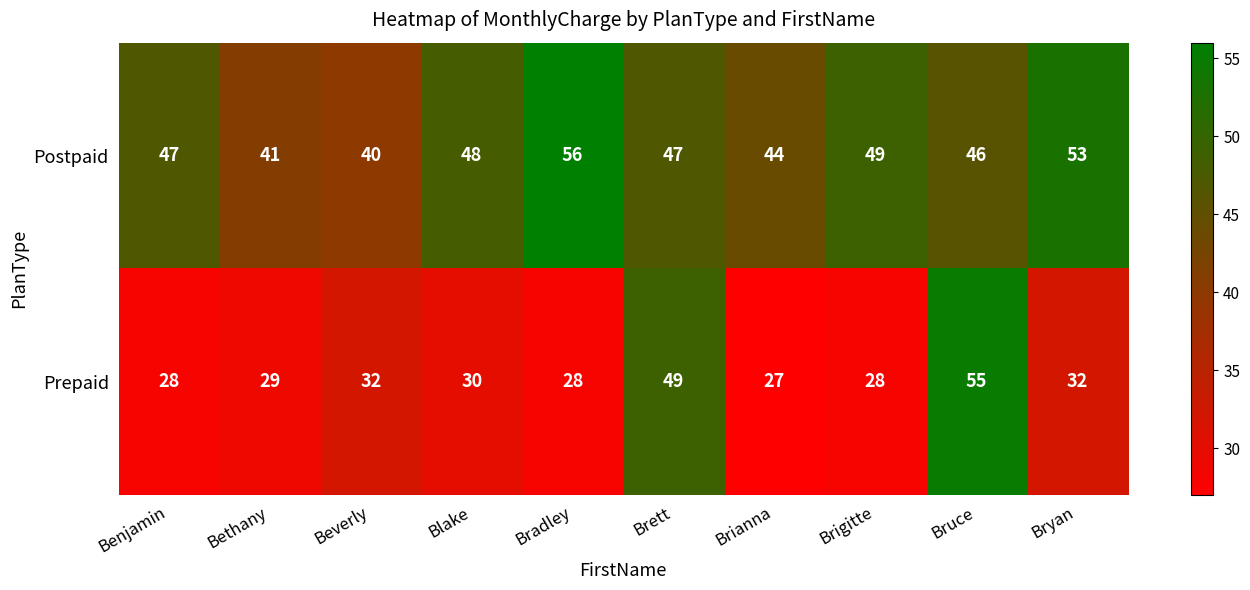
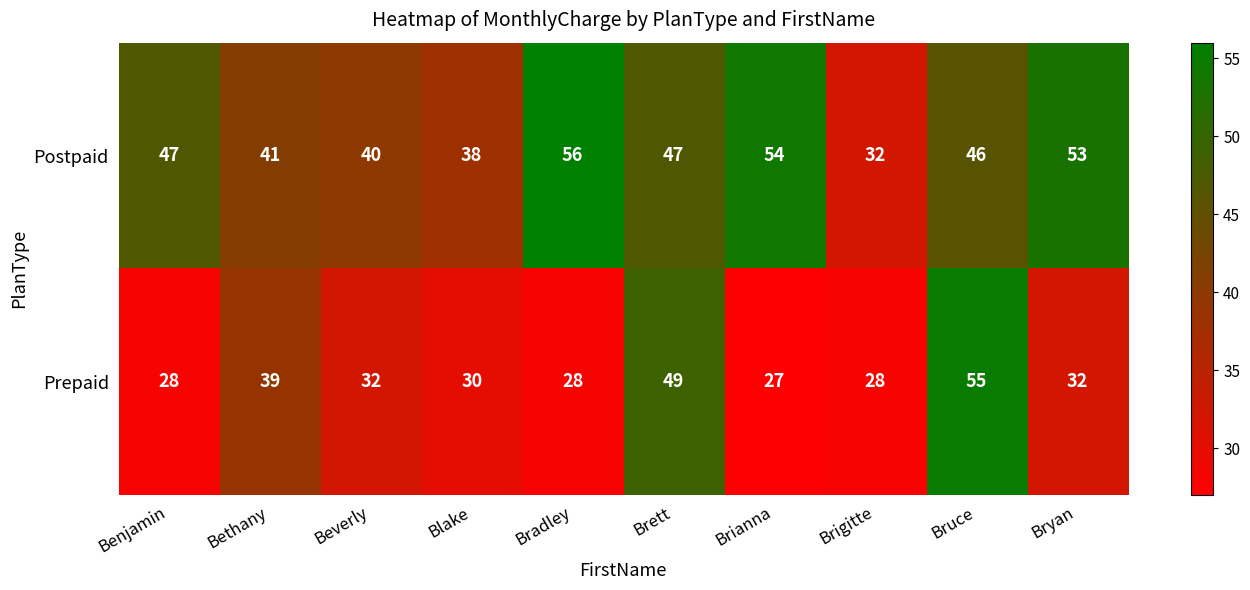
  {
    "Postpaid": {
      "Benjamin": 47,
      "Bethany": 41,
      "Beverly": 40,
-     "Blake": 48,
+     "Blake": 38,
      "Bradley": 56,
      "Brett": 47,
-     "Brianna": 44,
-     "Brigitte": 49,
+     "Brianna": 54,
+     "Brigitte": 32,
      "Bruce": 46,
      "Bryan": 53
    },
    "Prepaid": {
      "Benjamin": 28,
-     "Bethany": 29,
+     "Bethany": 39,
      "Beverly": 32,
      "Blake": 30,
      "Bradley": 28,
      "Brett": 49,
      "Brianna": 27,
      "Brigitte": 28,
      "Bruce": 55,
      "Bryan": 32
    }
  }
